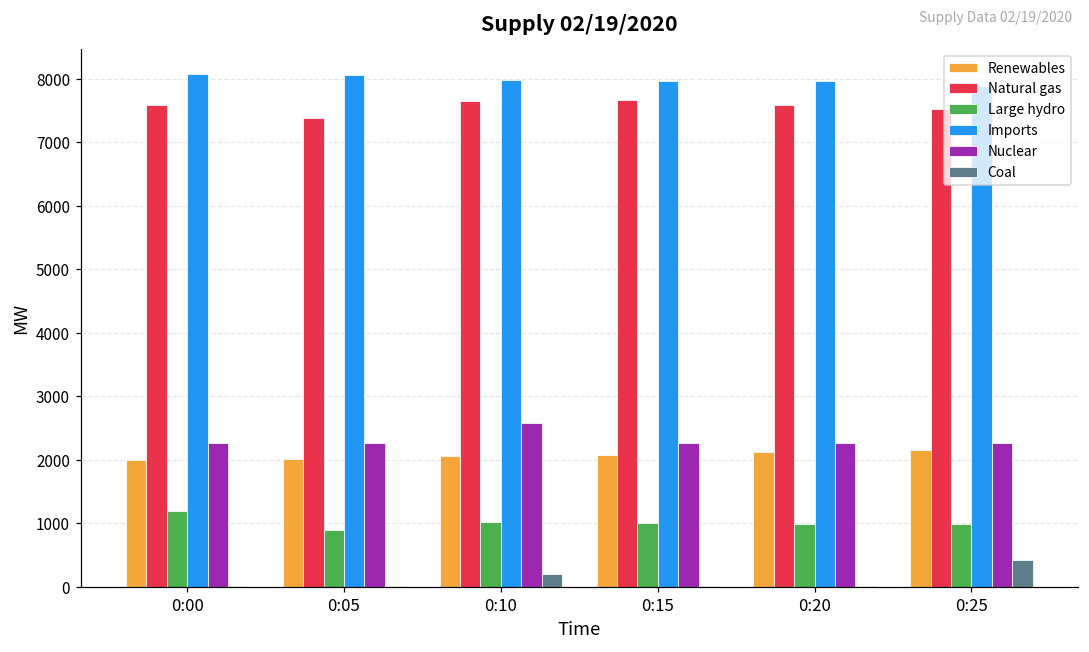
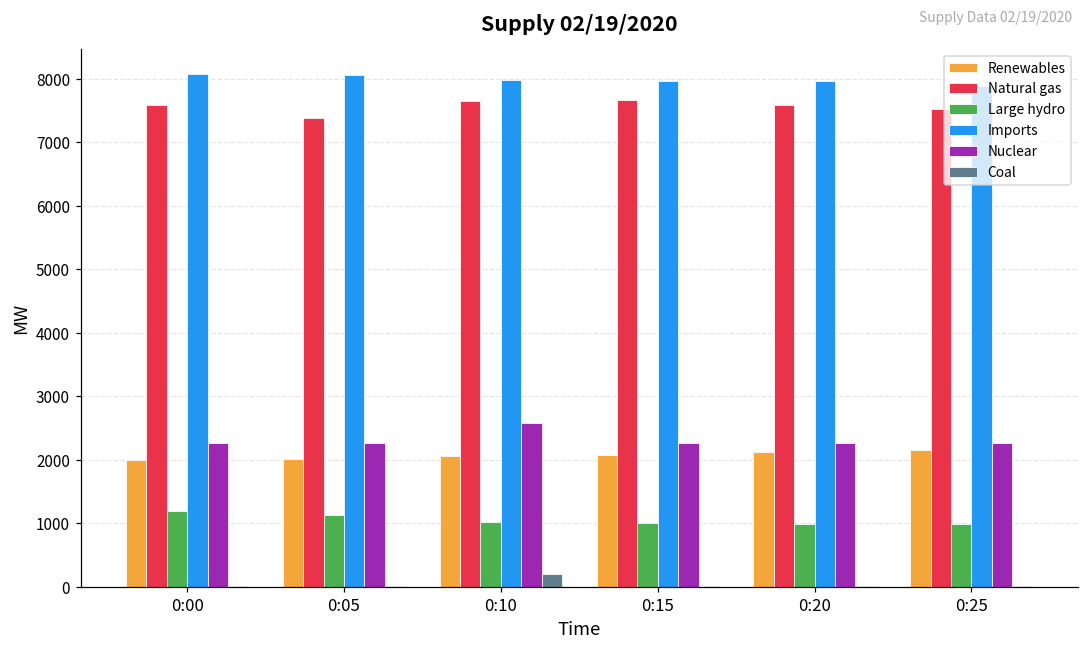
  {
    "Renewables": {
      "0:00": 2000,
      "0:05": 2000,
      "0:10": 2100,
      "0:15": 2100,
      "0:20": 2100,
      "0:25": 2200
    },
    "Natural gas": {
      "0:00": 7600,
      "0:05": 7400,
      "0:10": 7600,
      "0:15": 7700,
      "0:20": 7600,
      "0:25": 7500
    },
    "Large hydro": {
      "0:00": 1200,
-     "0:05": 900,
+     "0:05": 1100,
      "0:10": 1000,
      "0:15": 1000,
      "0:20": 1000,
      "0:25": 1000
    },
    "Imports": {
      "0:00": 8100,
      "0:05": 8100,
      "0:10": 8000,
      "0:15": 8000,
      "0:20": 8000
    },
    "Nuclear": {
      "0:00": 2300,
      "0:05": 2300,
      "0:10": 2600,
      "0:15": 2300,
      "0:20": 2300,
      "0:25": 2300
    },
    "Coal": {
      "0:10": 200,
-     "0:25": 400
+     "0:25": 0
    }
  }
